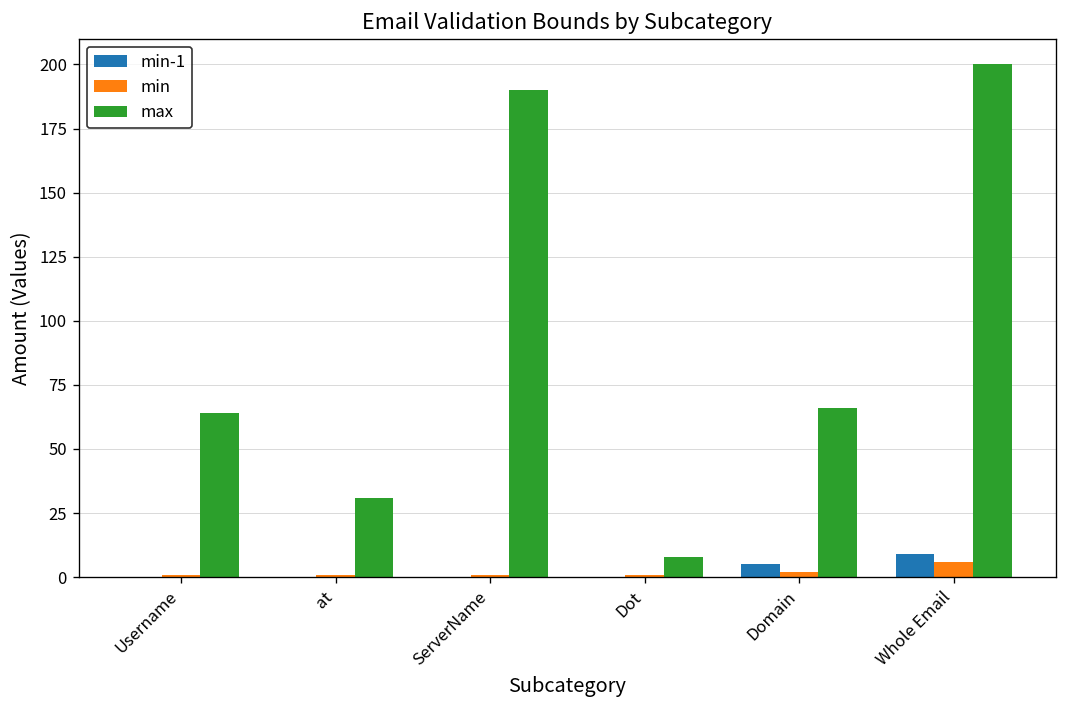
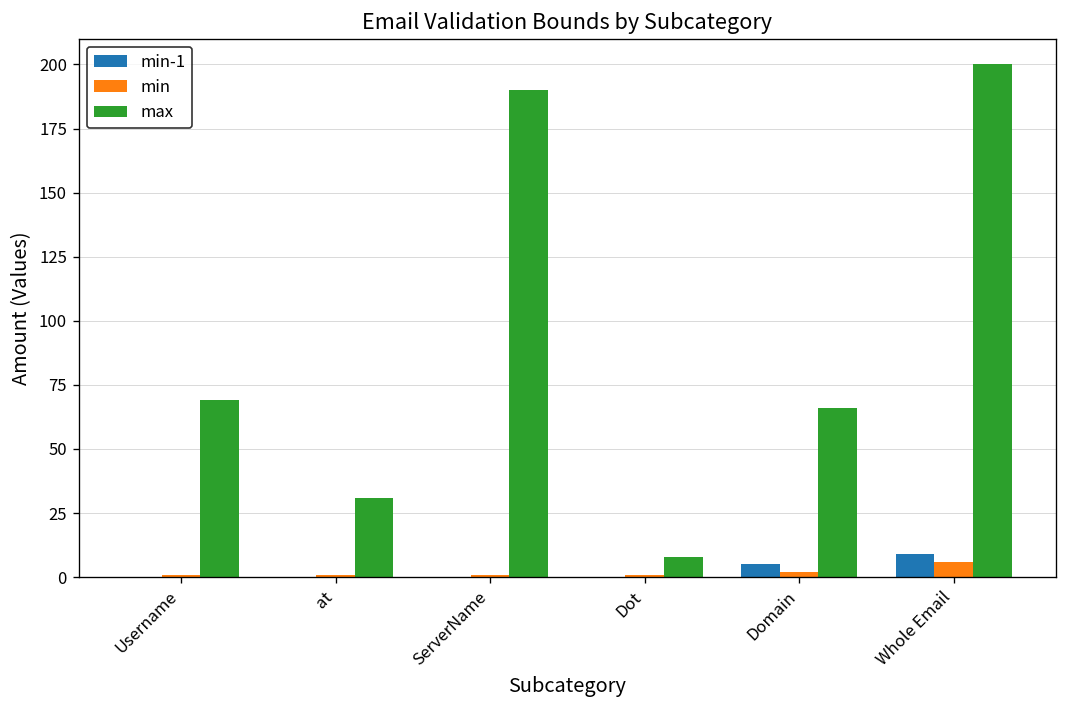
  {
    "min-1": {
      "Username": 0,
      "at": 0,
      "ServerName": 0,
      "Dot": 0,
      "Domain": 5,
      "Whole Email": 9
    },
    "min": {
      "Domain": 2,
      "Whole Email": 6
    },
    "max": {
-     "Username": 64,
+     "Username": 69,
      "at": 31,
      "ServerName": 190,
      "Dot": 8,
      "Domain": 66,
      "Whole Email": 200
    }
  }
